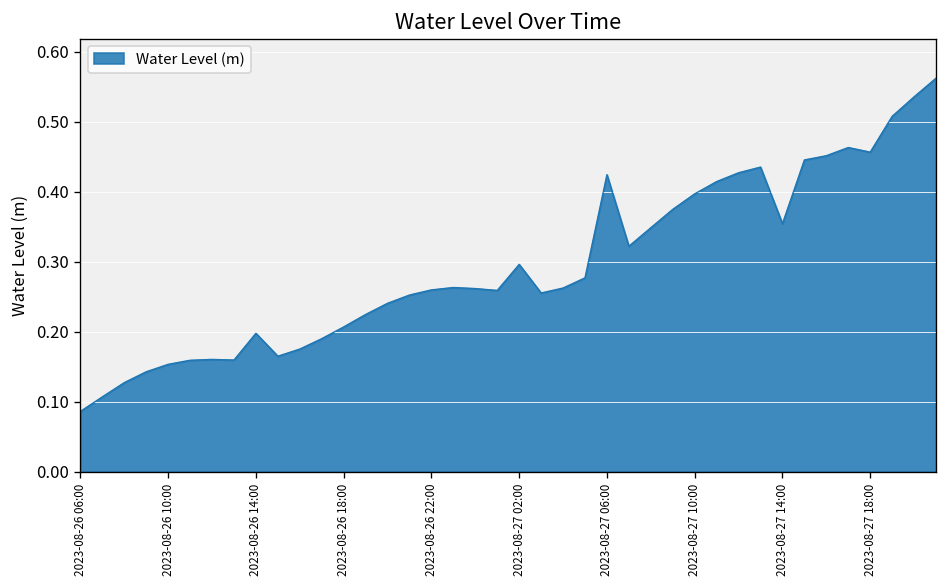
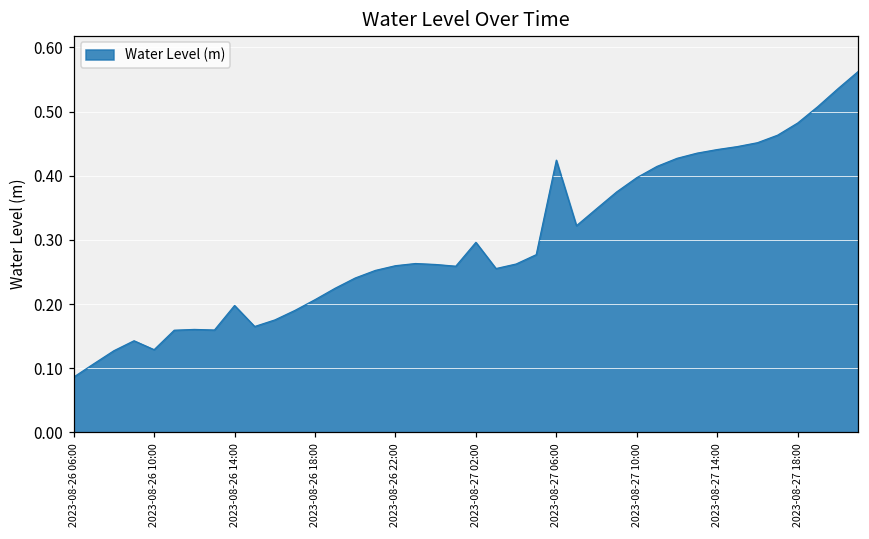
  {
    "2023-08-26 06:00": 0.09,
-   "2023-08-26 10:00": 0.15,
+   "2023-08-26 10:00": 0.13,
    "2023-08-26 14:00": 0.20,
    "2023-08-26 18:00": 0.21,
    "2023-08-26 22:00": 0.26,
    "2023-08-27 02:00": 0.30,
    "2023-08-27 06:00": 0.42,
    "2023-08-27 10:00": 0.40,
-   "2023-08-27 14:00": 0.35,
-   "2023-08-27 18:00": 0.46
+   "2023-08-27 14:00": 0.44,
+   "2023-08-27 18:00": 0.48
  }
